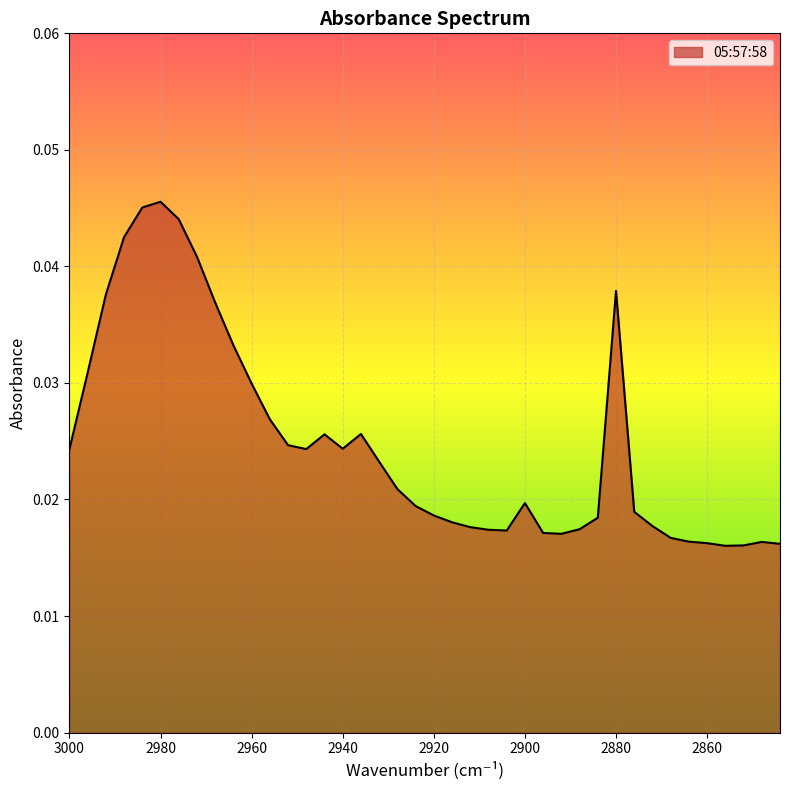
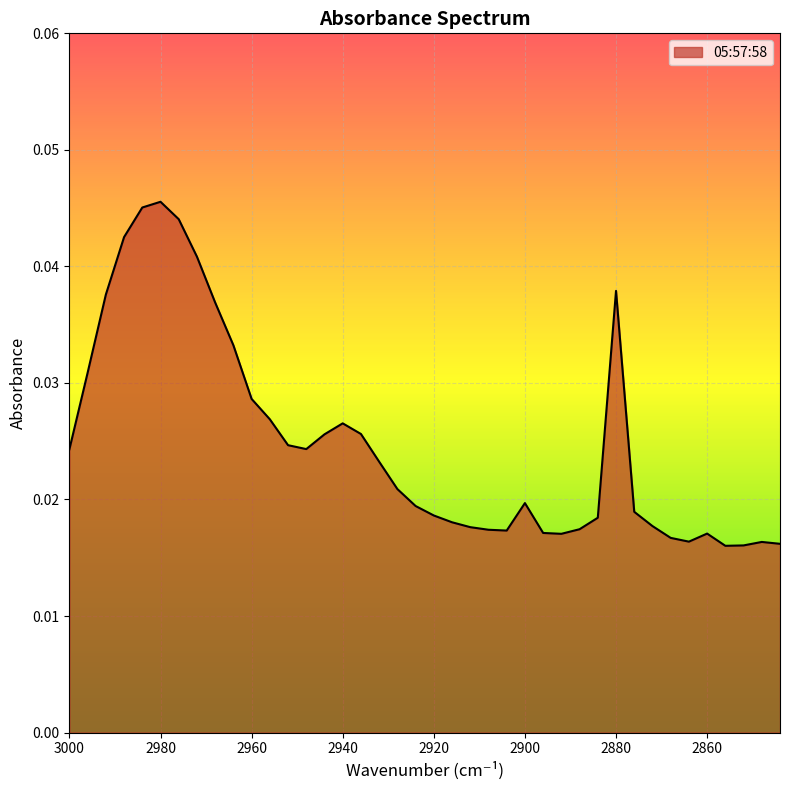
  {
    "3000": 0.0243,
    "2980": 0.0455,
-   "2960": 0.0299,
-   "2940": 0.0244,
+   "2960": 0.0286,
+   "2940": 0.0265,
    "2920": 0.0186,
    "2900": 0.0197,
    "2880": 0.0379,
-   "2860": 0.0163
+   "2860": 0.0171
  }
